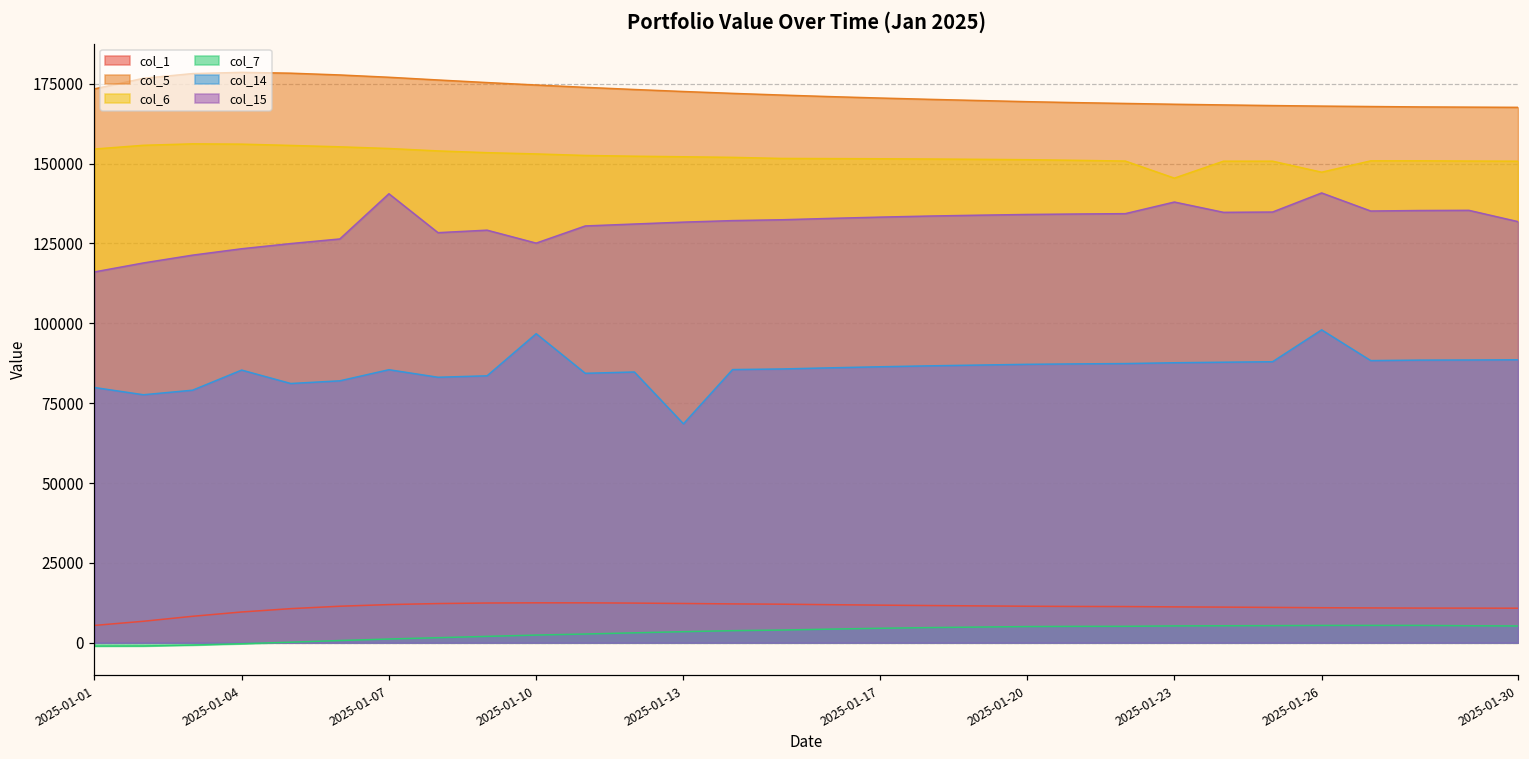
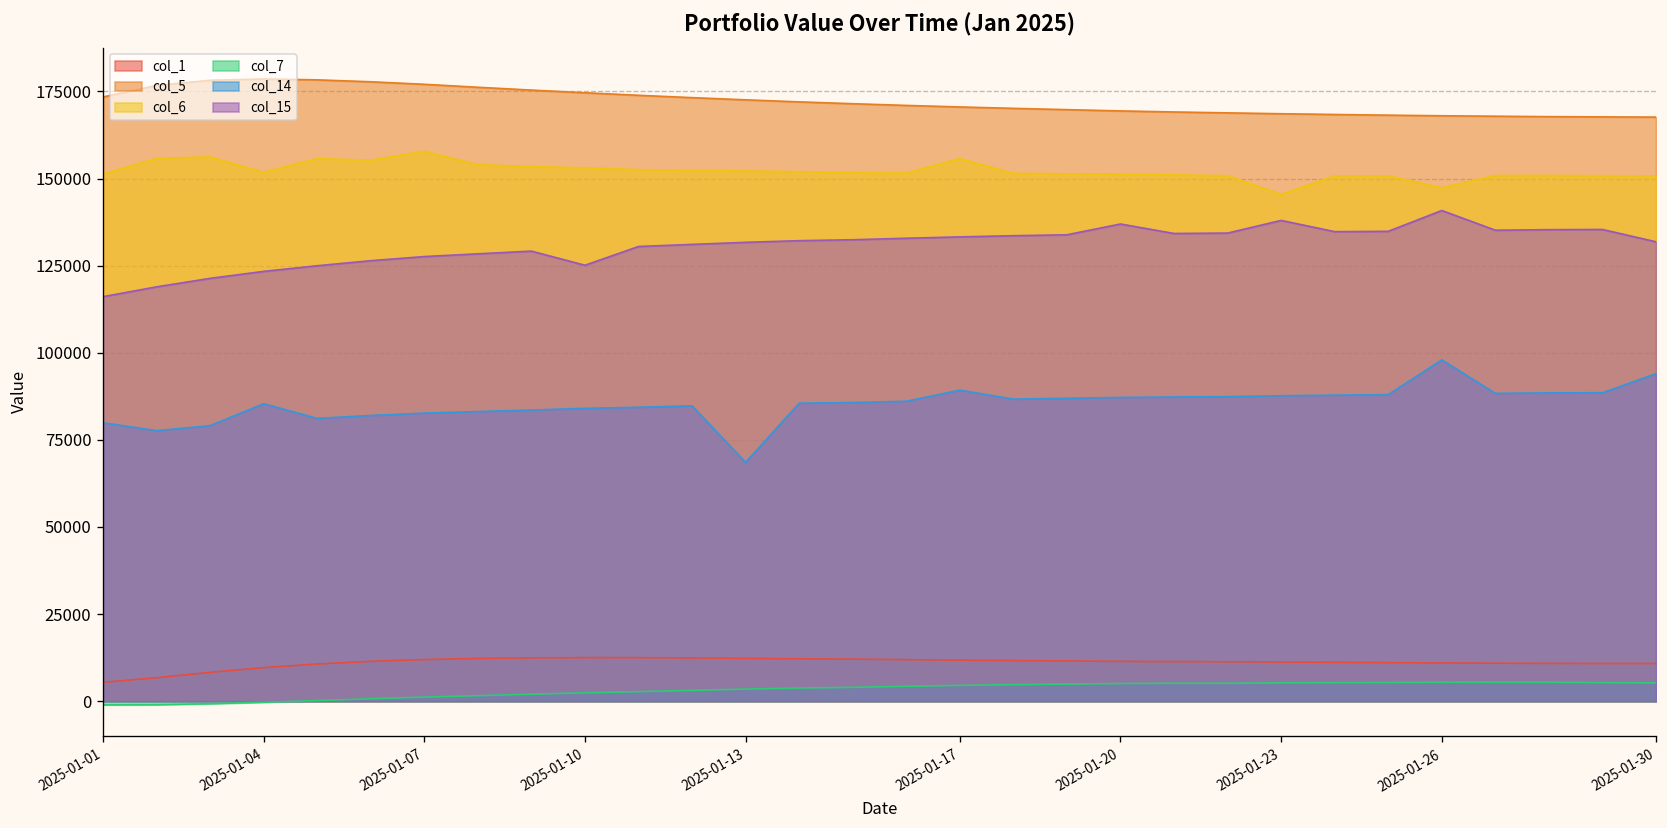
  {
    "col_6": {
-     "2025-01-01": 155000,
-     "2025-01-04": 156000,
-     "2025-01-07": 155000,
+     "2025-01-01": 151000,
+     "2025-01-04": 152000,
+     "2025-01-07": 158000,
      "2025-01-10": 153000,
      "2025-01-13": 152000,
-     "2025-01-17": 152000,
+     "2025-01-17": 156000,
      "2025-01-20": 151000,
      "2025-01-23": 145000,
      "2025-01-26": 147000,
      "2025-01-30": 151000
    },
    "col_14": {
      "2025-01-01": 80000,
      "2025-01-04": 85000,
-     "2025-01-07": 85000,
-     "2025-01-10": 97000,
+     "2025-01-07": 83000,
+     "2025-01-10": 84000,
      "2025-01-13": 69000,
-     "2025-01-17": 86000,
+     "2025-01-17": 89000,
      "2025-01-20": 87000,
      "2025-01-23": 88000,
      "2025-01-26": 98000,
-     "2025-01-30": 89000
+     "2025-01-30": 94000
    },
    "col_15": {
      "2025-01-01": 116000,
      "2025-01-04": 123000,
-     "2025-01-07": 141000,
+     "2025-01-07": 128000,
      "2025-01-10": 125000,
      "2025-01-13": 132000,
      "2025-01-17": 133000,
-     "2025-01-20": 134000,
+     "2025-01-20": 137000,
      "2025-01-23": 138000,
      "2025-01-26": 141000,
      "2025-01-30": 132000
    }
  }
